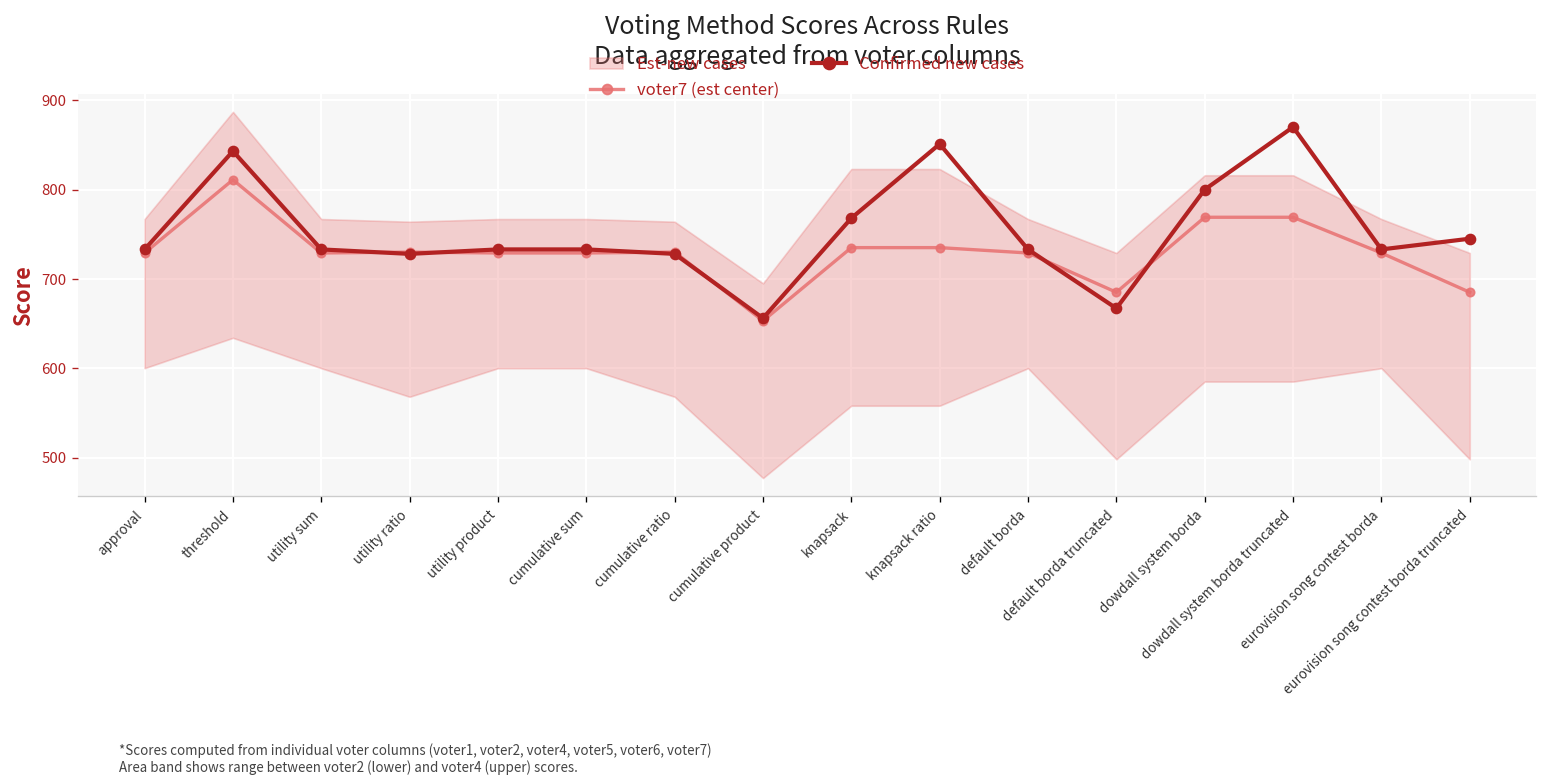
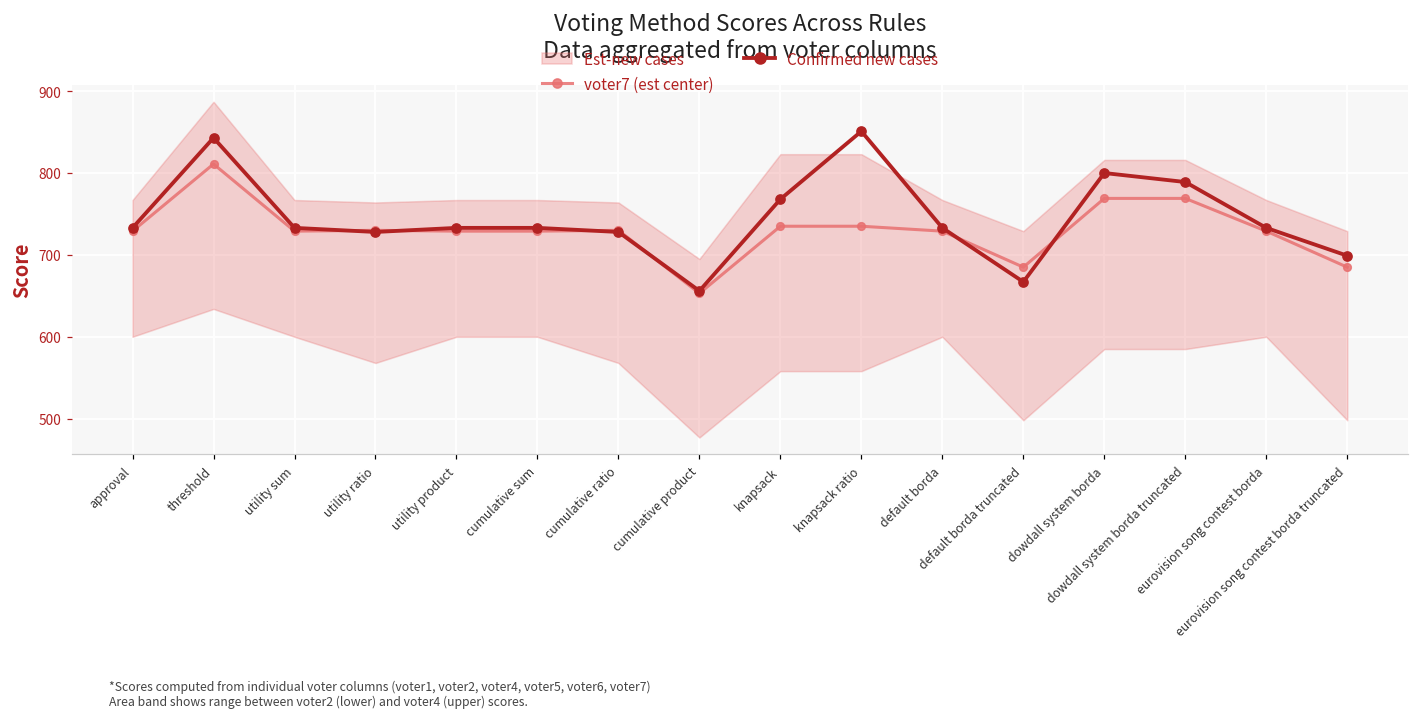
  {
    "Confirmed new cases": {
      "approval": 730,
      "threshold": 840,
      "utility sum": 730,
      "utility product": 730,
      "cumulative sum": 730,
      "knapsack": 770,
      "knapsack ratio": 850,
      "default borda": 730,
      "default borda truncated": 670,
      "dowdall system borda": 800,
-     "dowdall system borda truncated": 870,
+     "dowdall system borda truncated": 790,
      "eurovision song contest borda": 730,
-     "eurovision song contest borda truncated": 750
+     "eurovision song contest borda truncated": 700
    }
  }
